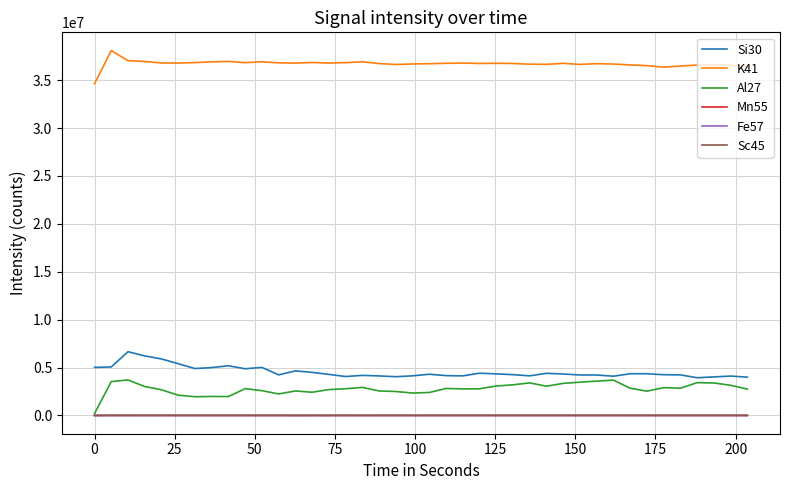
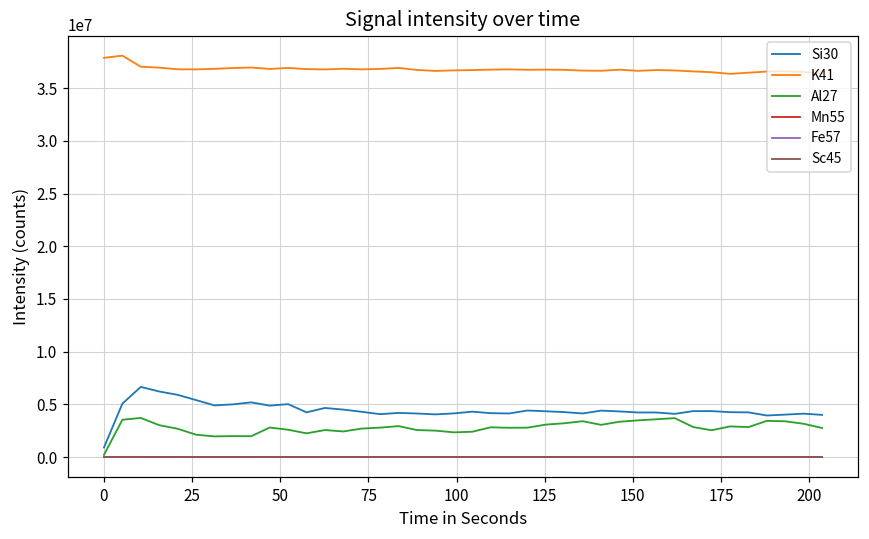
  {
    "Si30": {
-     "0": 5000000
+     "0": 1000000
    },
    "K41": {
-     "0": 35000000
+     "0": 38000000
    }
  }
